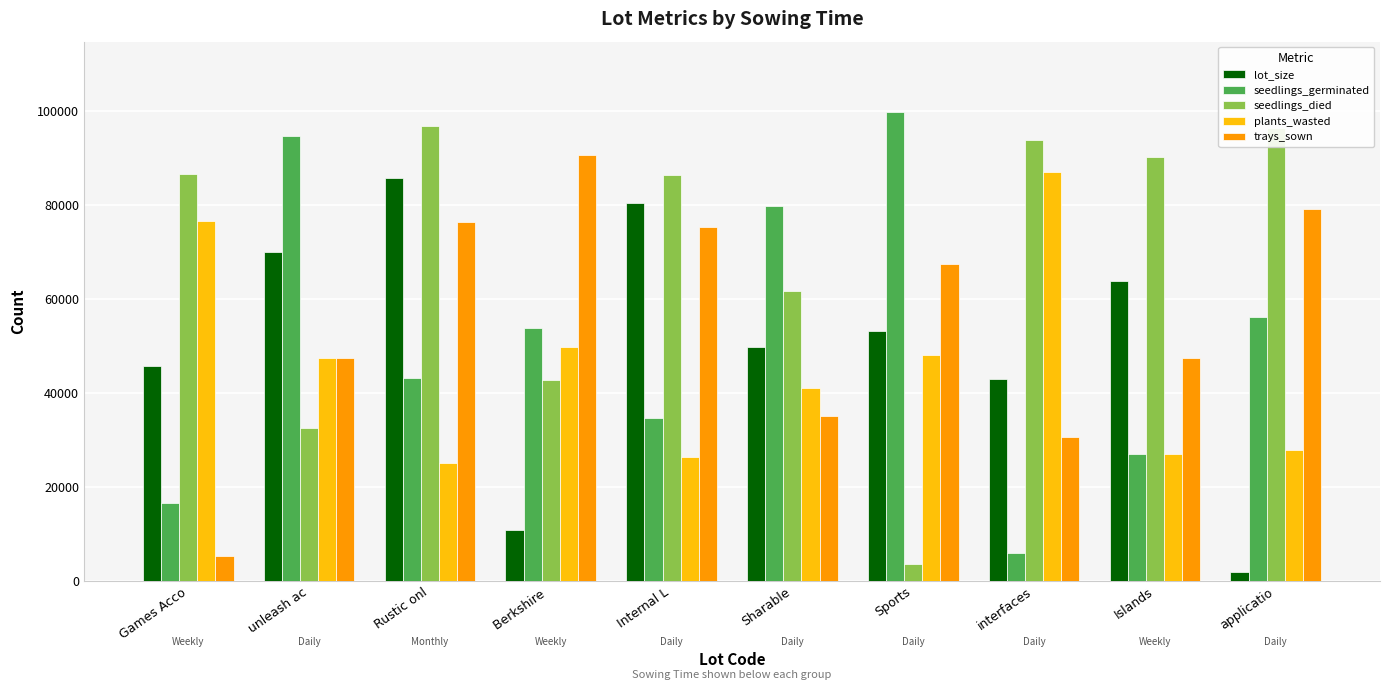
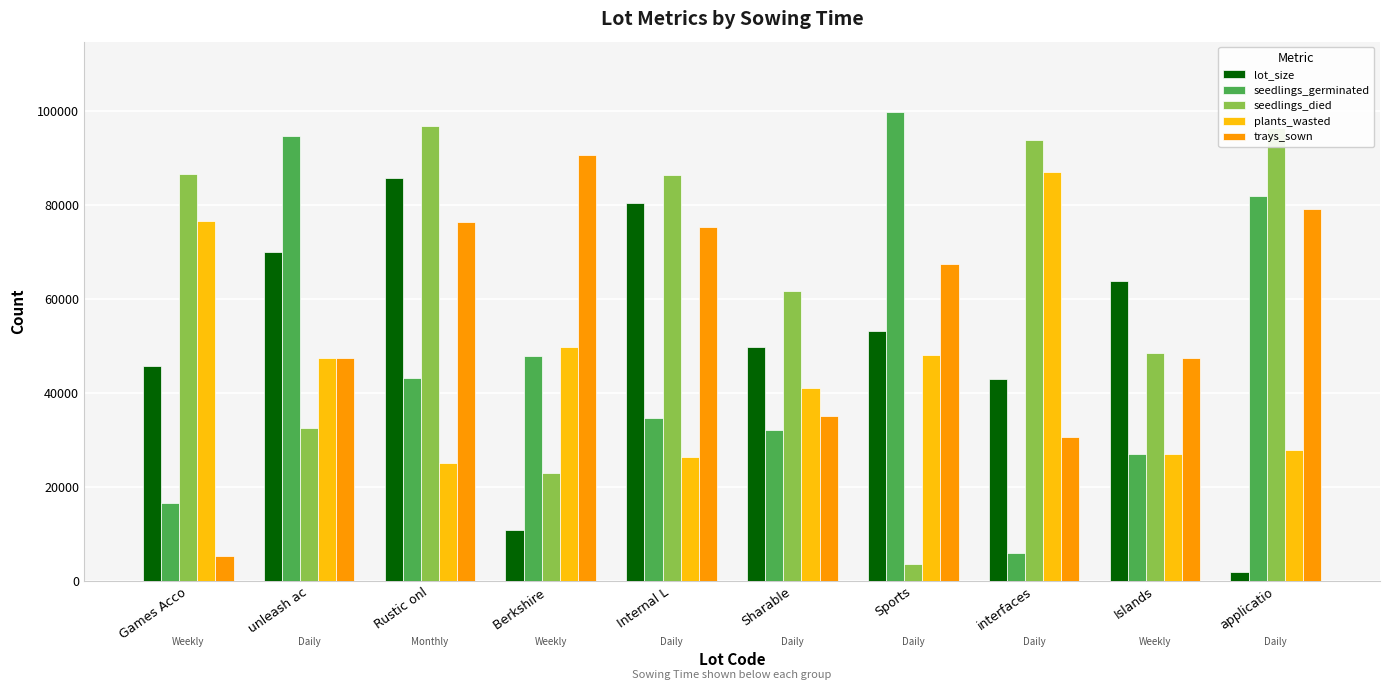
  {
    "lot_size": {
      "Games Acco": 46000,
      "unleash ac": 70000,
      "Rustic onl": 86000,
      "Berkshire": 11000,
      "Internal L": 80000,
      "Sharable": 50000,
      "Sports": 53000,
      "interfaces": 43000,
      "Islands": 64000,
      "applicatio": 2000
    },
    "seedlings_germinated": {
      "Games Acco": 17000,
      "unleash ac": 95000,
      "Rustic onl": 43000,
-     "Berkshire": 54000,
+     "Berkshire": 48000,
      "Internal L": 35000,
-     "Sharable": 80000,
+     "Sharable": 32000,
      "Sports": 100000,
      "interfaces": 6000,
      "Islands": 27000,
-     "applicatio": 56000
+     "applicatio": 82000
    },
    "seedlings_died": {
      "Games Acco": 87000,
      "unleash ac": 32000,
      "Rustic onl": 97000,
-     "Berkshire": 43000,
+     "Berkshire": 23000,
      "Internal L": 86000,
      "Sharable": 62000,
      "Sports": 4000,
      "interfaces": 94000,
-     "Islands": 90000
+     "Islands": 49000
    }
  }
